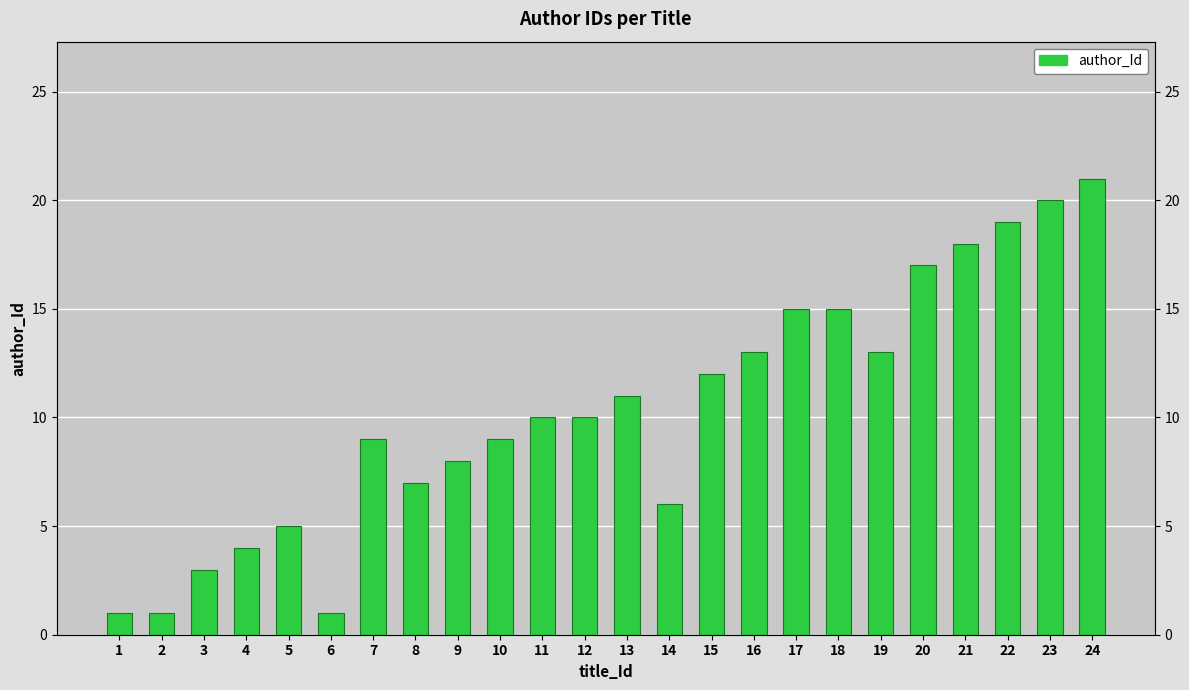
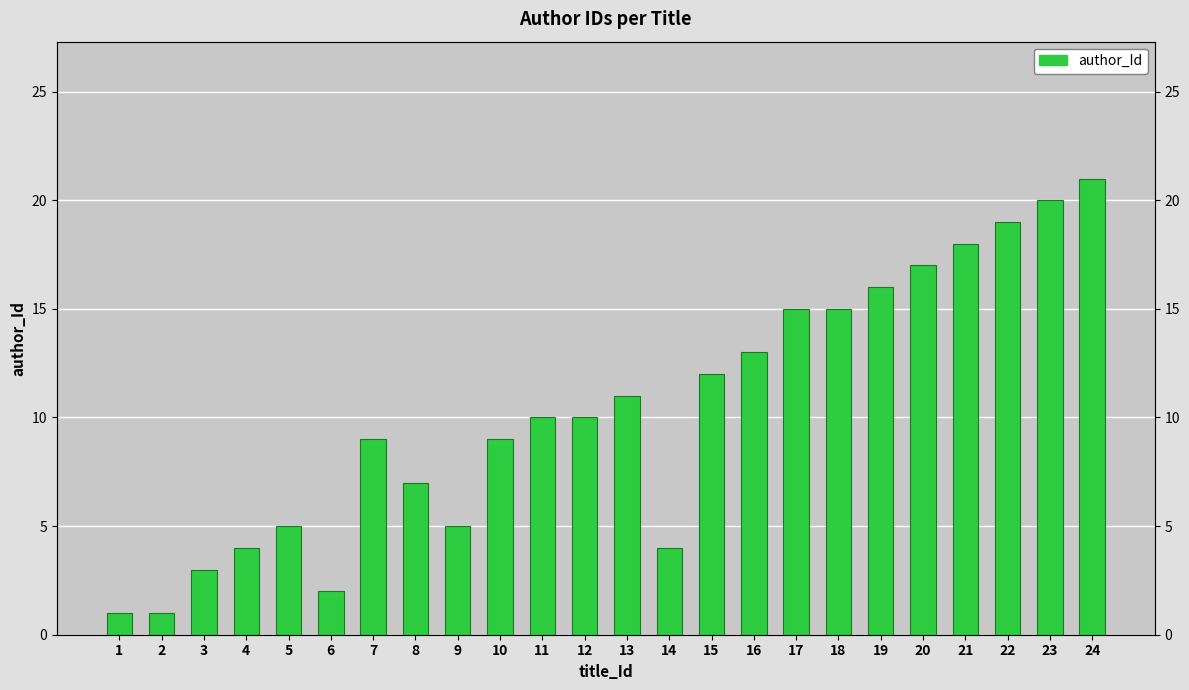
  {
    "1": 1,
    "2": 1,
    "3": 3,
    "4": 4,
    "5": 5,
-   "6": 1,
+   "6": 2,
    "7": 9,
    "8": 7,
-   "9": 8,
+   "9": 5,
    "10": 9,
    "11": 10,
    "12": 10,
    "13": 11,
-   "14": 6,
+   "14": 4,
    "15": 12,
    "16": 13,
    "17": 15,
    "18": 15,
-   "19": 13,
+   "19": 16,
    "20": 17,
    "21": 18,
    "22": 19,
    "23": 20,
    "24": 21
  }
